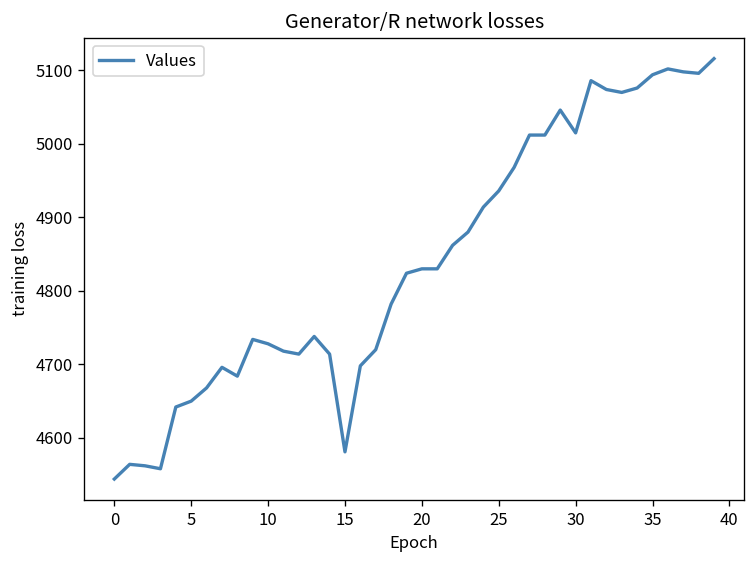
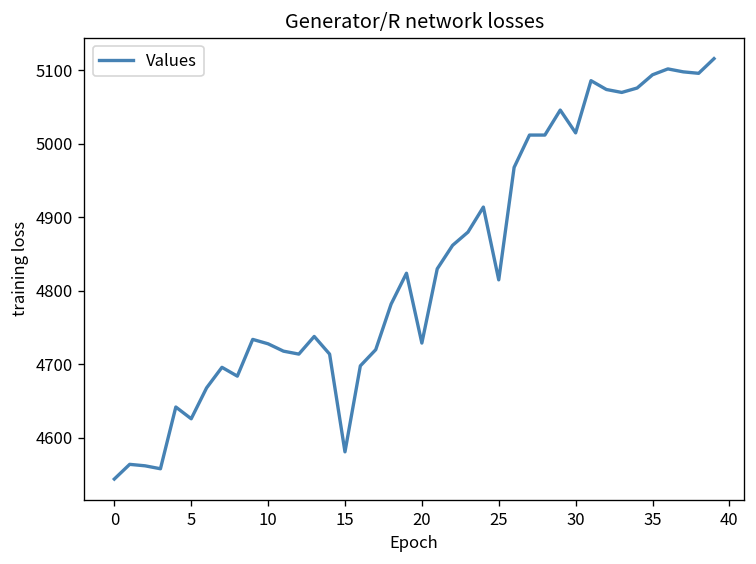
  {
    "0": 4540,
-   "5": 4650,
+   "5": 4630,
    "10": 4730,
    "15": 4580,
-   "20": 4830,
-   "25": 4940,
+   "20": 4730,
+   "25": 4820,
    "30": 5020,
    "35": 5090
  }
